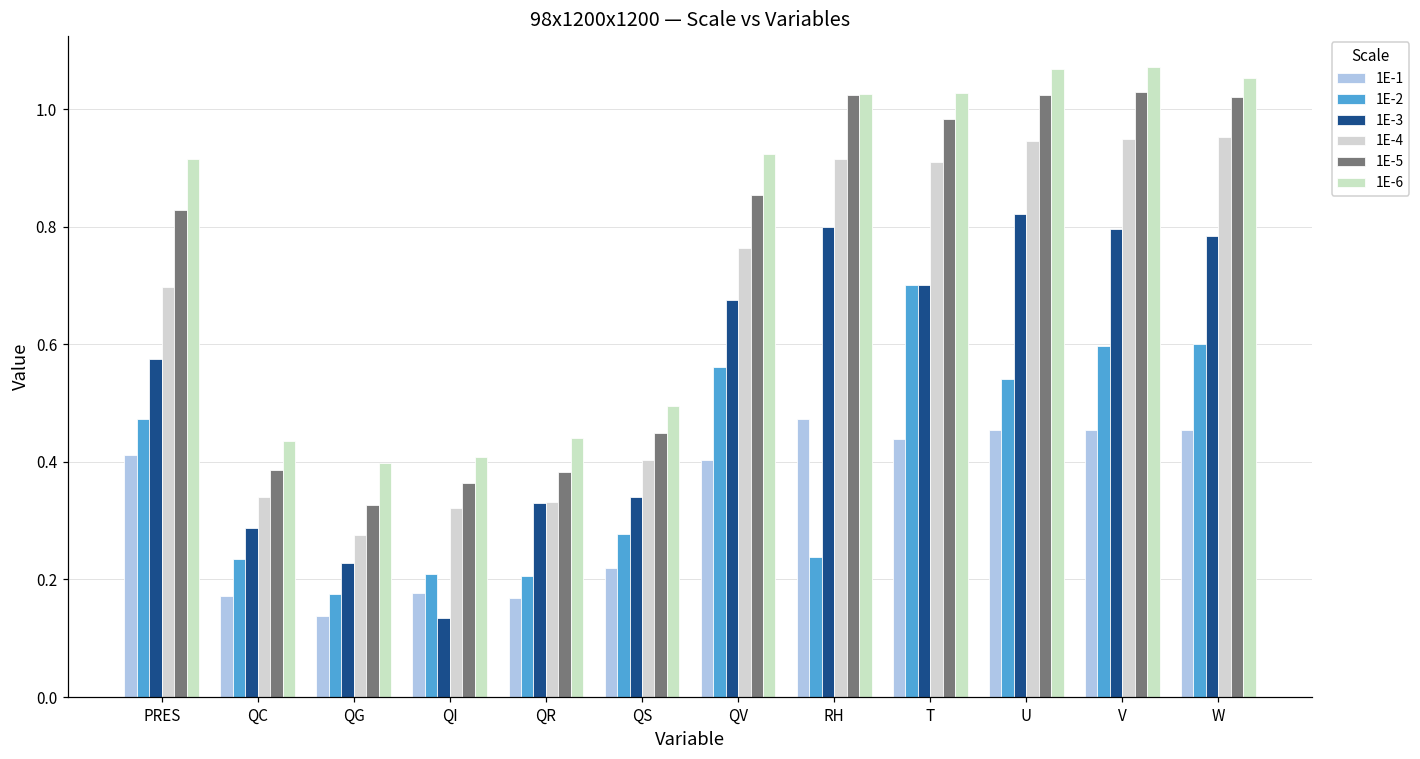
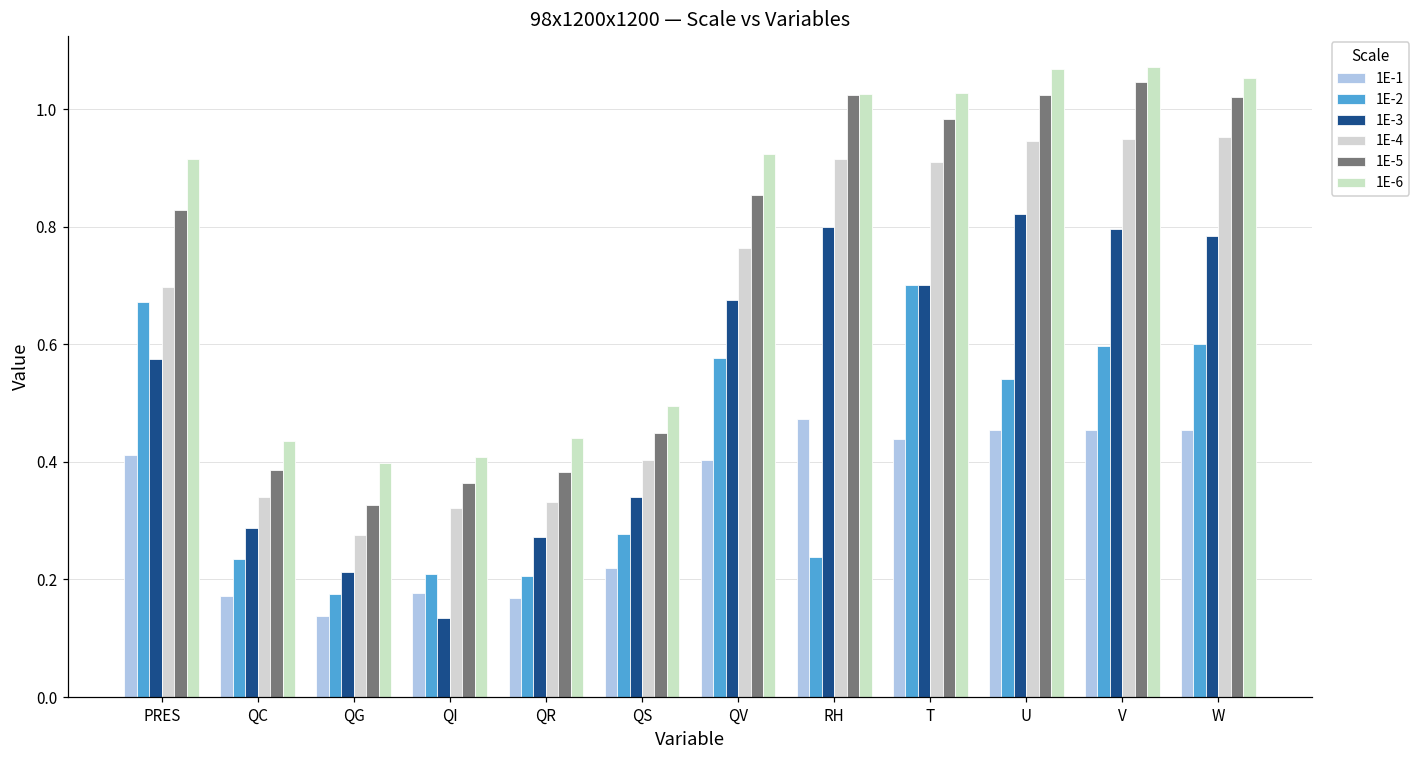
  {
    "1E-2": {
-     "PRES": 0.47,
+     "PRES": 0.67,
      "QC": 0.23,
      "QG": 0.18,
      "QI": 0.21,
      "QR": 0.21,
      "QS": 0.28,
-     "QV": 0.56,
+     "QV": 0.58,
      "RH": 0.24,
      "T": 0.70,
      "U": 0.54,
      "V": 0.60,
      "W": 0.60
    },
    "1E-3": {
      "PRES": 0.58,
      "QC": 0.29,
-     "QG": 0.23,
+     "QG": 0.21,
      "QI": 0.13,
-     "QR": 0.33,
+     "QR": 0.27,
      "QS": 0.34,
      "QV": 0.68,
      "RH": 0.80,
      "T": 0.70,
      "U": 0.82,
      "V": 0.80,
      "W": 0.78
    },
    "1E-5": {
      "PRES": 0.83,
      "QC": 0.39,
      "QG": 0.33,
      "QI": 0.36,
      "QR": 0.38,
      "QS": 0.45,
      "QV": 0.85,
      "RH": 1.02,
      "T": 0.98,
      "U": 1.02,
-     "V": 1.03,
+     "V": 1.05,
      "W": 1.02
    }
  }
